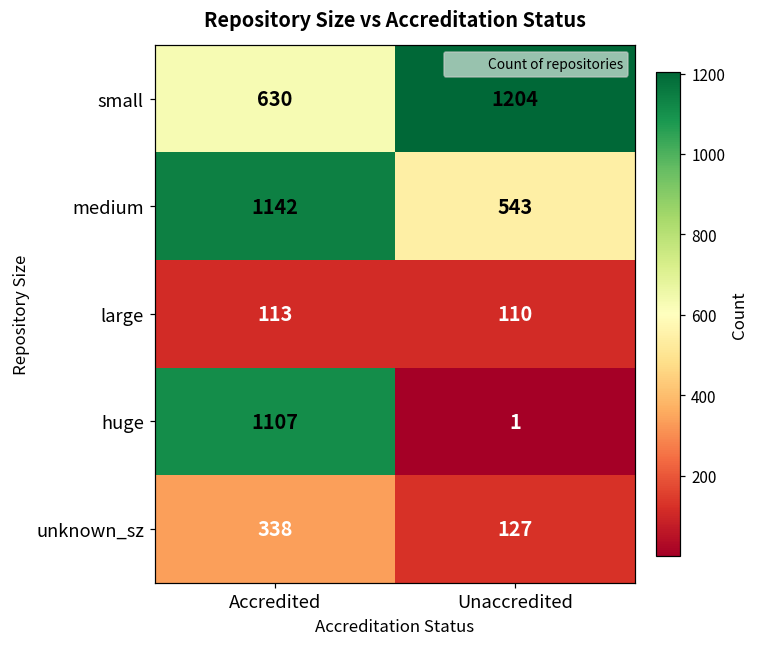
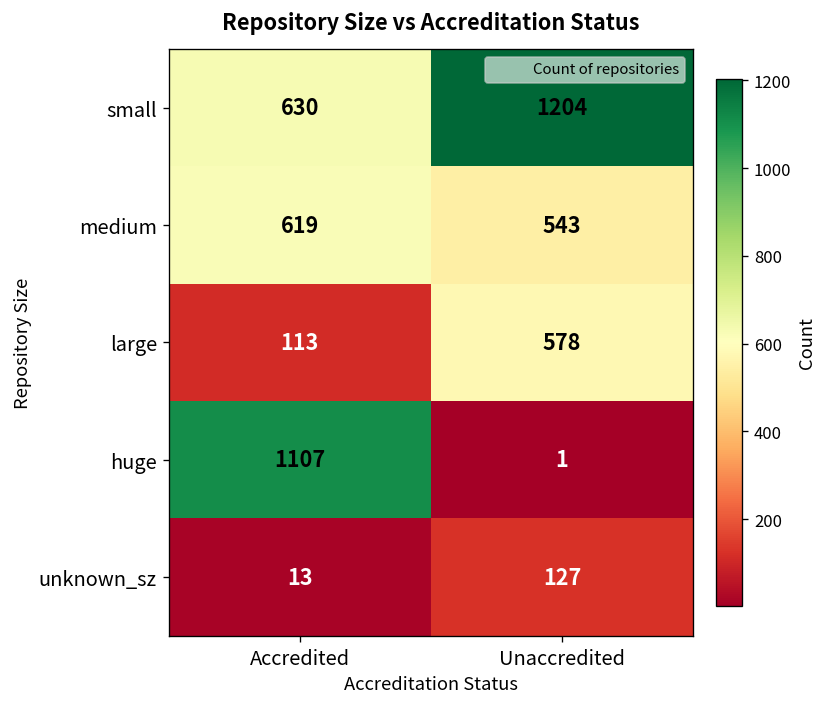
  {
    "small": {
      "Accredited": 630,
      "Unaccredited": 1204
    },
    "medium": {
-     "Accredited": 1142,
+     "Accredited": 619,
      "Unaccredited": 543
    },
    "large": {
      "Accredited": 113,
-     "Unaccredited": 110
+     "Unaccredited": 578
    },
    "huge": {
      "Accredited": 1107,
      "Unaccredited": 1
    },
    "unknown_sz": {
-     "Accredited": 338,
+     "Accredited": 13,
      "Unaccredited": 127
    }
  }
